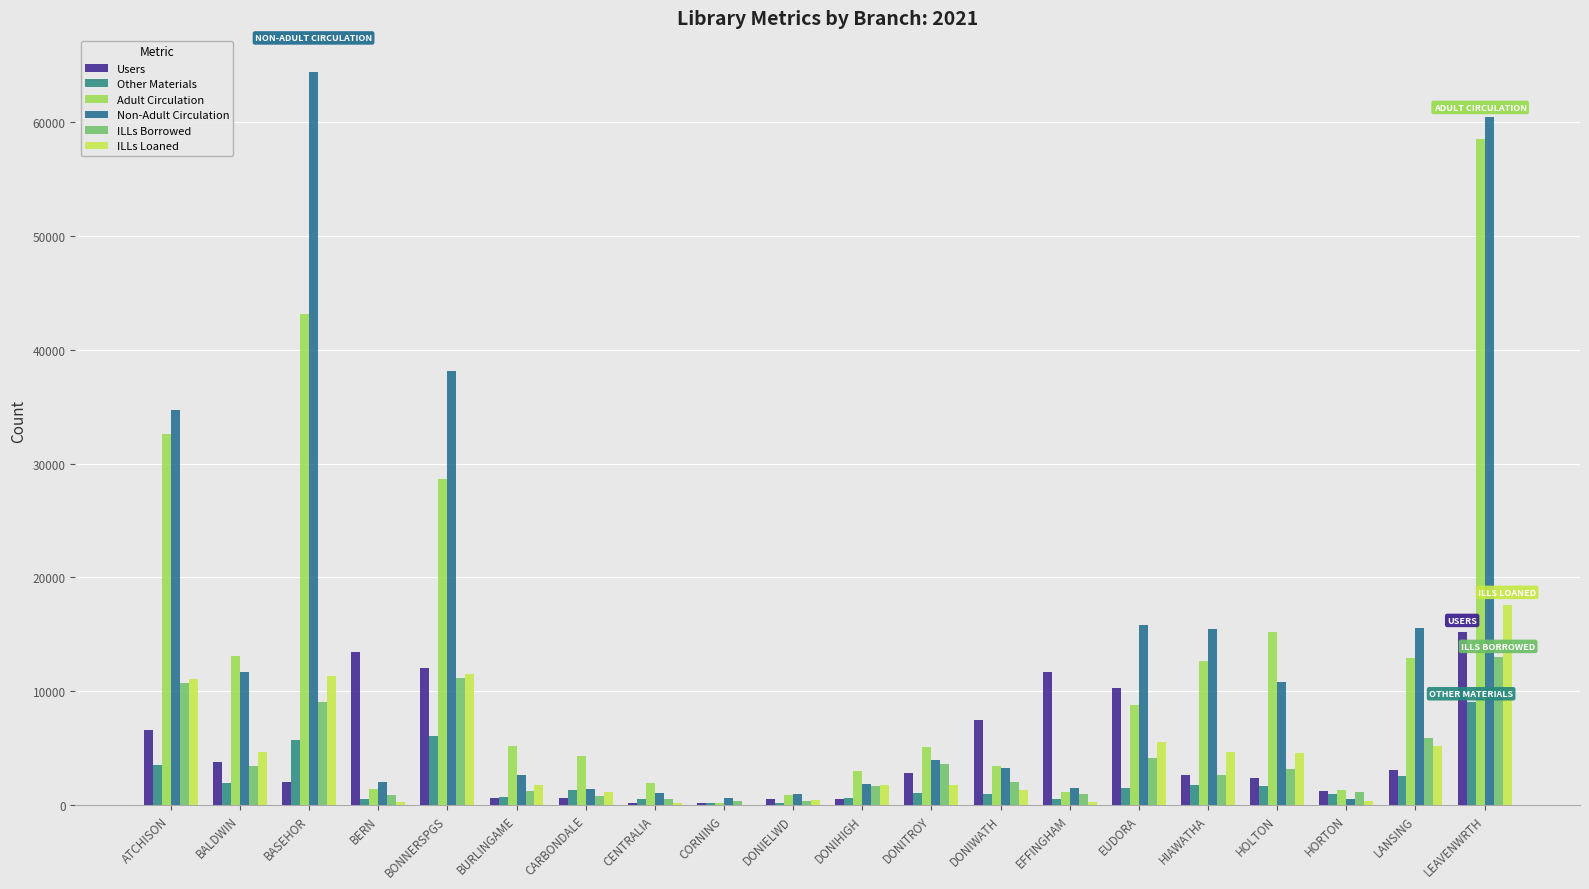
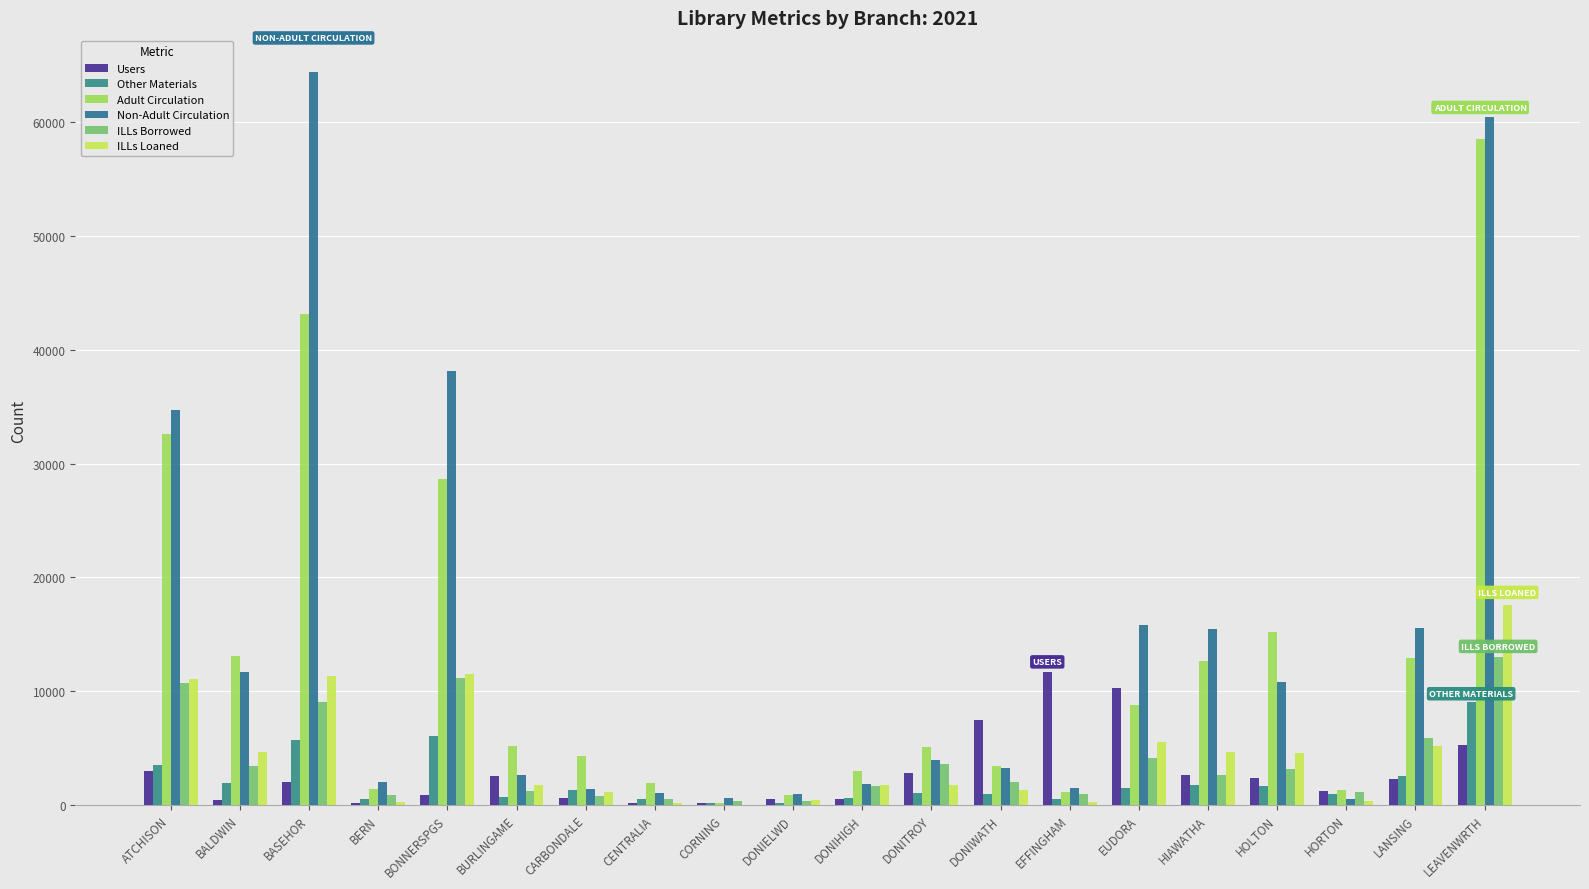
  {
    "Users": {
-     "ATCHISON": 6600,
-     "BALDWIN": 3800,
+     "ATCHISON": 3000,
+     "BALDWIN": 400,
      "BASEHOR": 2000,
-     "BERN": 13500,
-     "BONNERSPGS": 12000,
-     "BURLINGAME": 600,
+     "BERN": 200,
+     "BONNERSPGS": 900,
+     "BURLINGAME": 2600,
      "CARBONDALE": 600,
      "DONIELWD": 500,
      "DONIHIGH": 500,
      "DONITROY": 2800,
      "DONIWATH": 7400,
      "EFFINGHAM": 11700,
      "EUDORA": 10300,
      "HIAWATHA": 2700,
      "HOLTON": 2400,
      "HORTON": 1200,
-     "LANSING": 3100,
-     "LEAVENWRTH": 15200
+     "LANSING": 2300,
+     "LEAVENWRTH": 5200
    }
  }
